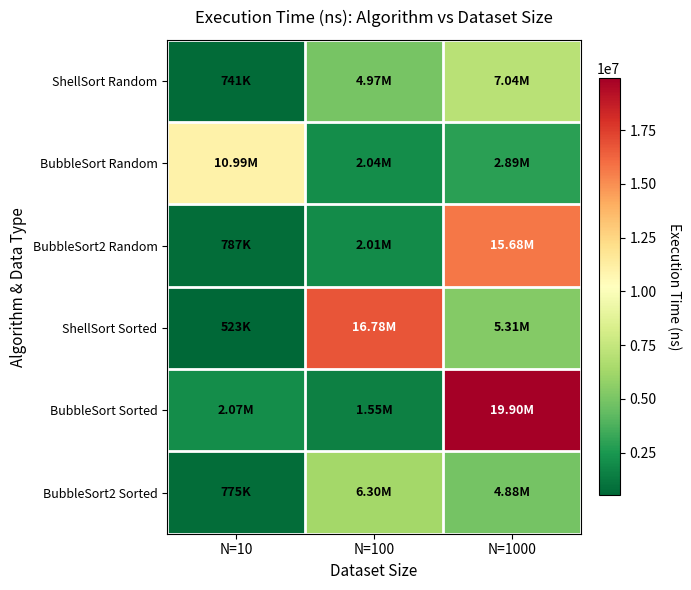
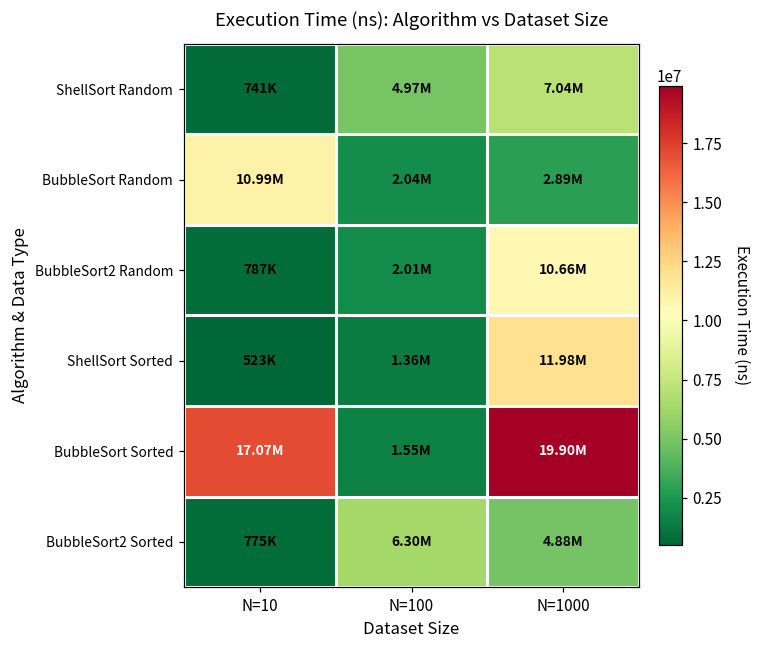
  {
    "ShellSort Random": {
      "N=10": "741K",
      "N=100": "4.97M",
      "N=1000": "7.04M"
    },
    "BubbleSort Random": {
      "N=10": "10.99M",
      "N=100": "2.04M",
      "N=1000": "2.89M"
    },
    "BubbleSort2 Random": {
      "N=10": "787K",
      "N=100": "2.01M",
-     "N=1000": "15.68M"
+     "N=1000": "10.66M"
    },
    "ShellSort Sorted": {
      "N=10": "523K",
-     "N=100": "16.78M",
-     "N=1000": "5.31M"
+     "N=100": "1.36M",
+     "N=1000": "11.98M"
    },
    "BubbleSort Sorted": {
-     "N=10": "2.07M",
+     "N=10": "17.07M",
      "N=100": "1.55M",
      "N=1000": "19.90M"
    },
    "BubbleSort2 Sorted": {
      "N=10": "775K",
      "N=100": "6.30M",
      "N=1000": "4.88M"
    }
  }
